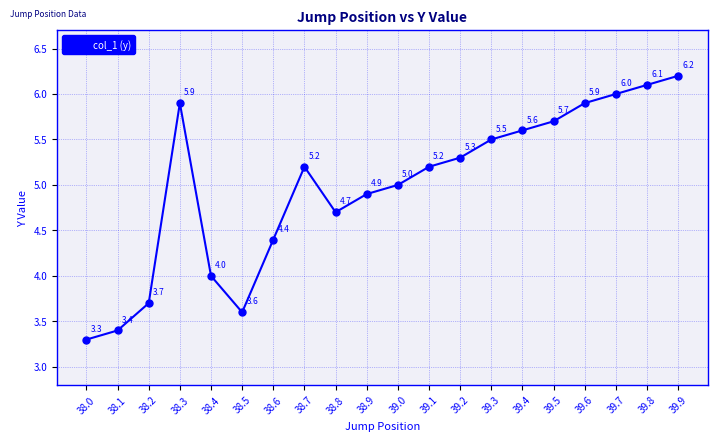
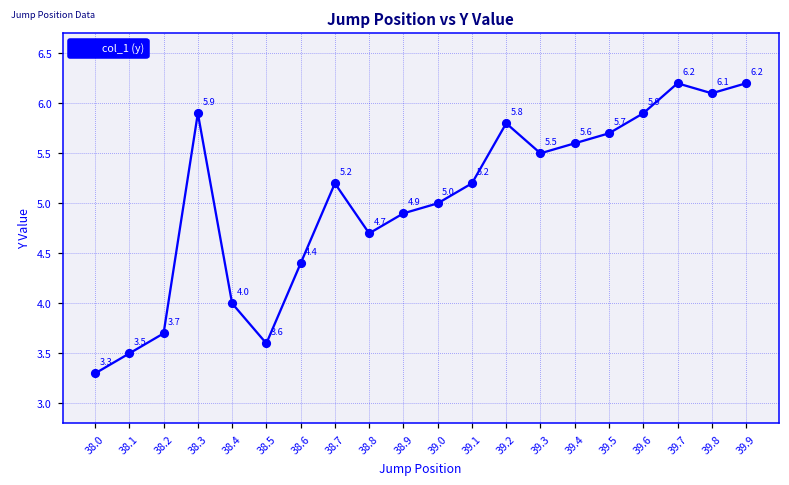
  {
    "38.0": 3.3,
-   "38.1": 3.4,
+   "38.1": 3.5,
    "38.2": 3.7,
    "38.3": 5.9,
    "38.4": 4.0,
    "38.5": 3.6,
    "38.6": 4.4,
    "38.7": 5.2,
    "38.8": 4.7,
    "38.9": 4.9,
    "39.0": 5.0,
    "39.1": 5.2,
-   "39.2": 5.3,
+   "39.2": 5.8,
    "39.3": 5.5,
    "39.4": 5.6,
    "39.5": 5.7,
    "39.6": 5.9,
-   "39.7": 6.0,
+   "39.7": 6.2,
    "39.8": 6.1,
    "39.9": 6.2
  }
